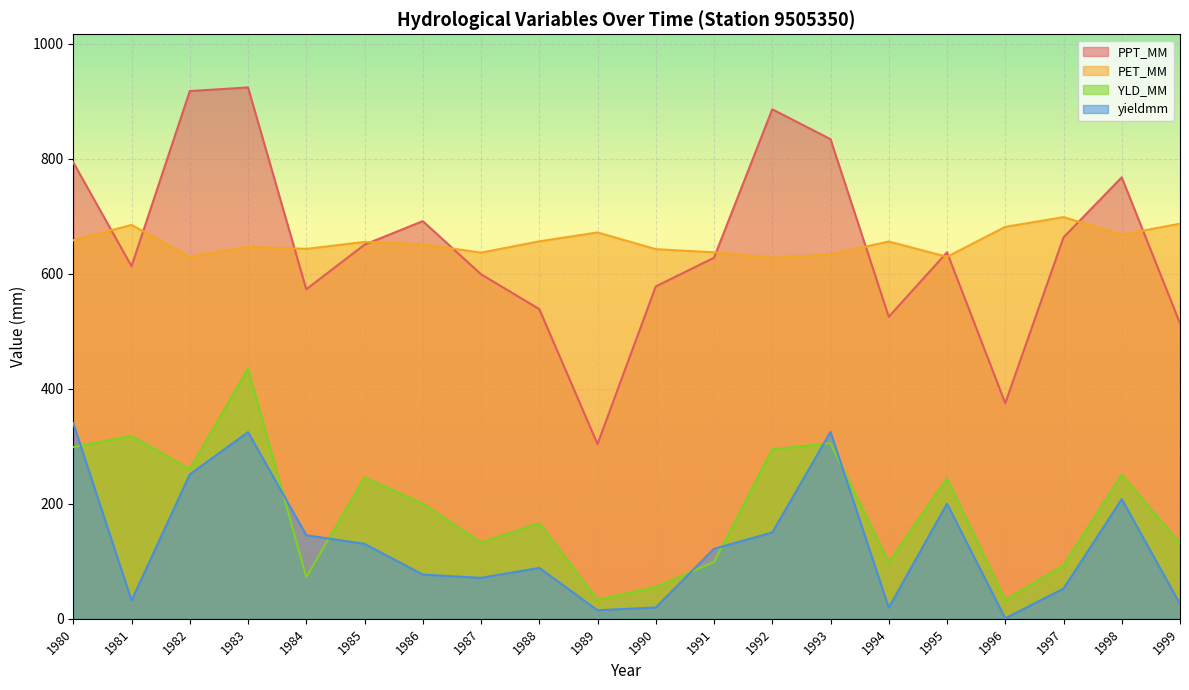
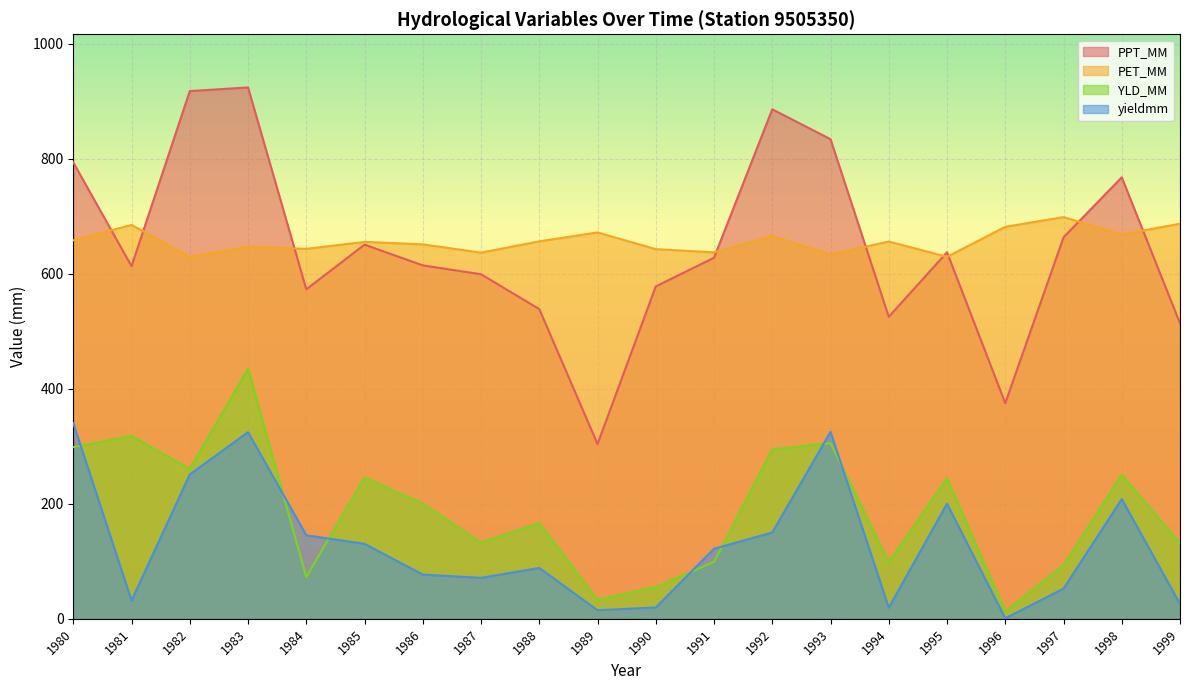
  {
    "PPT_MM": {
      "1980": 790,
      "1981": 610,
      "1982": 920,
      "1983": 920,
      "1984": 570,
      "1985": 650,
-     "1986": 690,
+     "1986": 610,
      "1987": 600,
      "1988": 540,
      "1989": 300,
      "1990": 580,
      "1991": 630,
      "1992": 890,
      "1993": 830,
      "1994": 530,
      "1995": 640,
      "1996": 370,
      "1997": 660,
      "1998": 770,
      "1999": 510
    },
    "PET_MM": {
      "1980": 660,
      "1981": 680,
      "1982": 630,
      "1983": 650,
      "1984": 640,
      "1985": 660,
      "1986": 650,
      "1987": 640,
      "1988": 660,
      "1989": 670,
      "1990": 640,
      "1991": 640,
-     "1992": 630,
+     "1992": 670,
      "1993": 630,
      "1994": 660,
      "1995": 630,
      "1996": 680,
      "1997": 700,
      "1998": 670,
      "1999": 690
    },
    "YLD_MM": {
      "1980": 300,
      "1981": 320,
      "1982": 260,
      "1983": 430,
      "1984": 70,
      "1985": 250,
      "1986": 200,
      "1987": 130,
      "1988": 170,
      "1989": 30,
      "1990": 60,
      "1991": 100,
      "1992": 290,
      "1993": 310,
      "1994": 100,
      "1995": 240,
-     "1996": 30,
+     "1996": 10,
      "1997": 90,
      "1998": 250,
      "1999": 130
    },
    "yieldmm": {
      "1980": 340,
      "1981": 30,
      "1982": 250,
      "1983": 320,
      "1984": 150,
      "1985": 130,
      "1986": 80,
      "1987": 70,
      "1988": 90,
      "1989": 10,
      "1990": 20,
      "1991": 120,
      "1992": 150,
      "1993": 330,
      "1994": 20,
      "1995": 200,
      "1996": 0,
      "1997": 50,
      "1998": 210,
      "1999": 30
    }
  }
